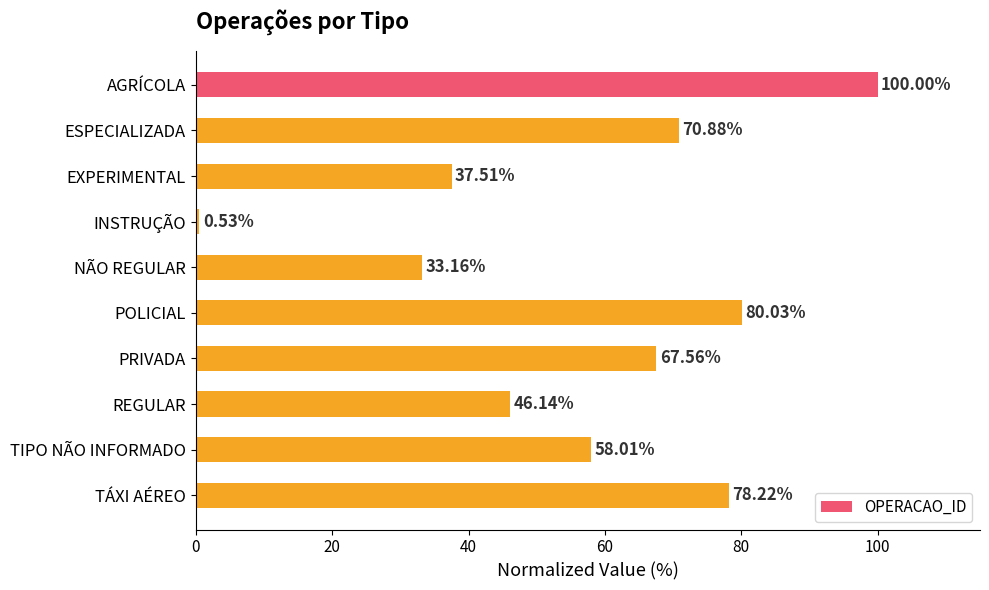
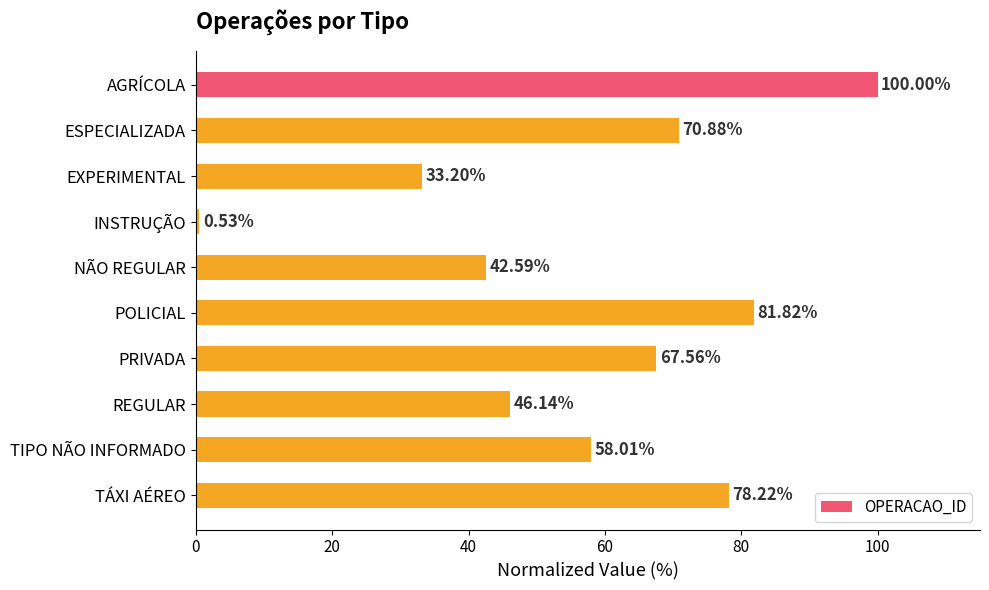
  {
    "AGRÍCOLA": "100.00%",
    "ESPECIALIZADA": "70.88%",
-   "EXPERIMENTAL": "37.51%",
+   "EXPERIMENTAL": "33.20%",
    "INSTRUÇÃO": "0.53%",
-   "NÃO REGULAR": "33.16%",
-   "POLICIAL": "80.03%",
+   "NÃO REGULAR": "42.59%",
+   "POLICIAL": "81.82%",
    "PRIVADA": "67.56%",
    "REGULAR": "46.14%",
    "TIPO NÃO INFORMADO": "58.01%",
    "TÁXI AÉREO": "78.22%"
  }
